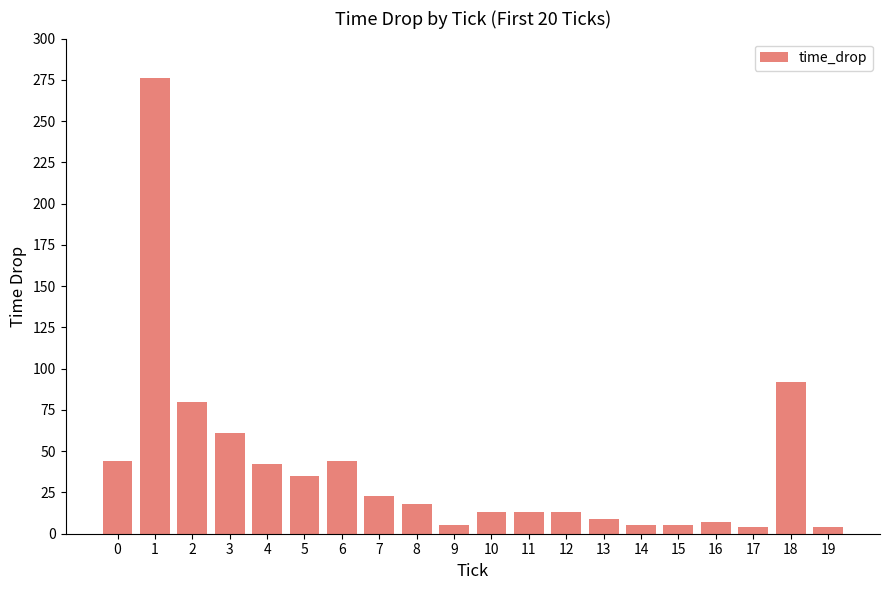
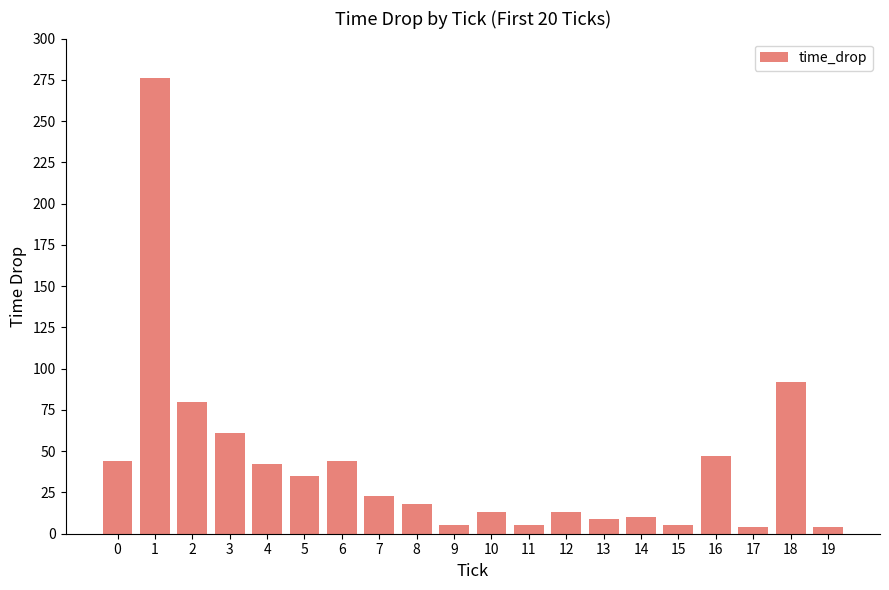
  {
    "0": 44,
    "1": 276,
    "2": 80,
    "3": 61,
    "4": 42,
    "5": 35,
    "6": 44,
    "7": 23,
    "8": 18,
    "9": 5,
    "10": 13,
-   "11": 13,
+   "11": 5,
    "12": 13,
    "13": 9,
-   "14": 5,
+   "14": 10,
    "15": 5,
-   "16": 7,
+   "16": 47,
    "17": 4,
    "18": 92,
    "19": 4
  }
